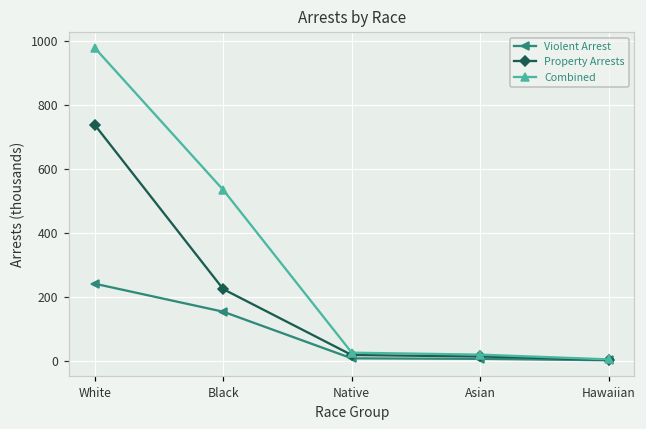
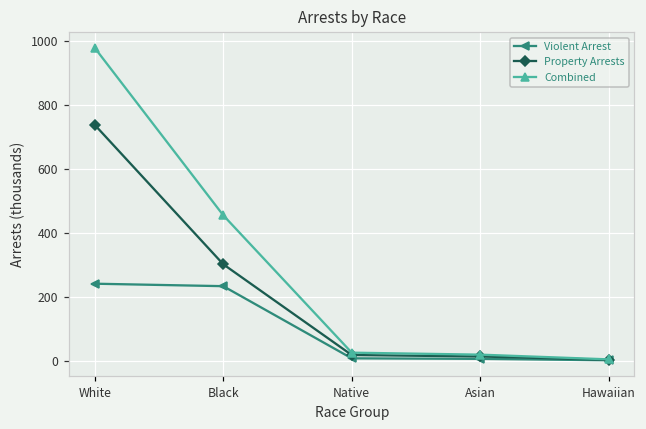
  {
    "Violent Arrest": {
      "White": 240,
-     "Black": 150,
+     "Black": 230,
      "Native": 10
    },
    "Property Arrests": {
      "White": 740,
-     "Black": 220
+     "Black": 300
    },
    "Combined": {
      "White": 980,
-     "Black": 530
+     "Black": 460
    }
  }
